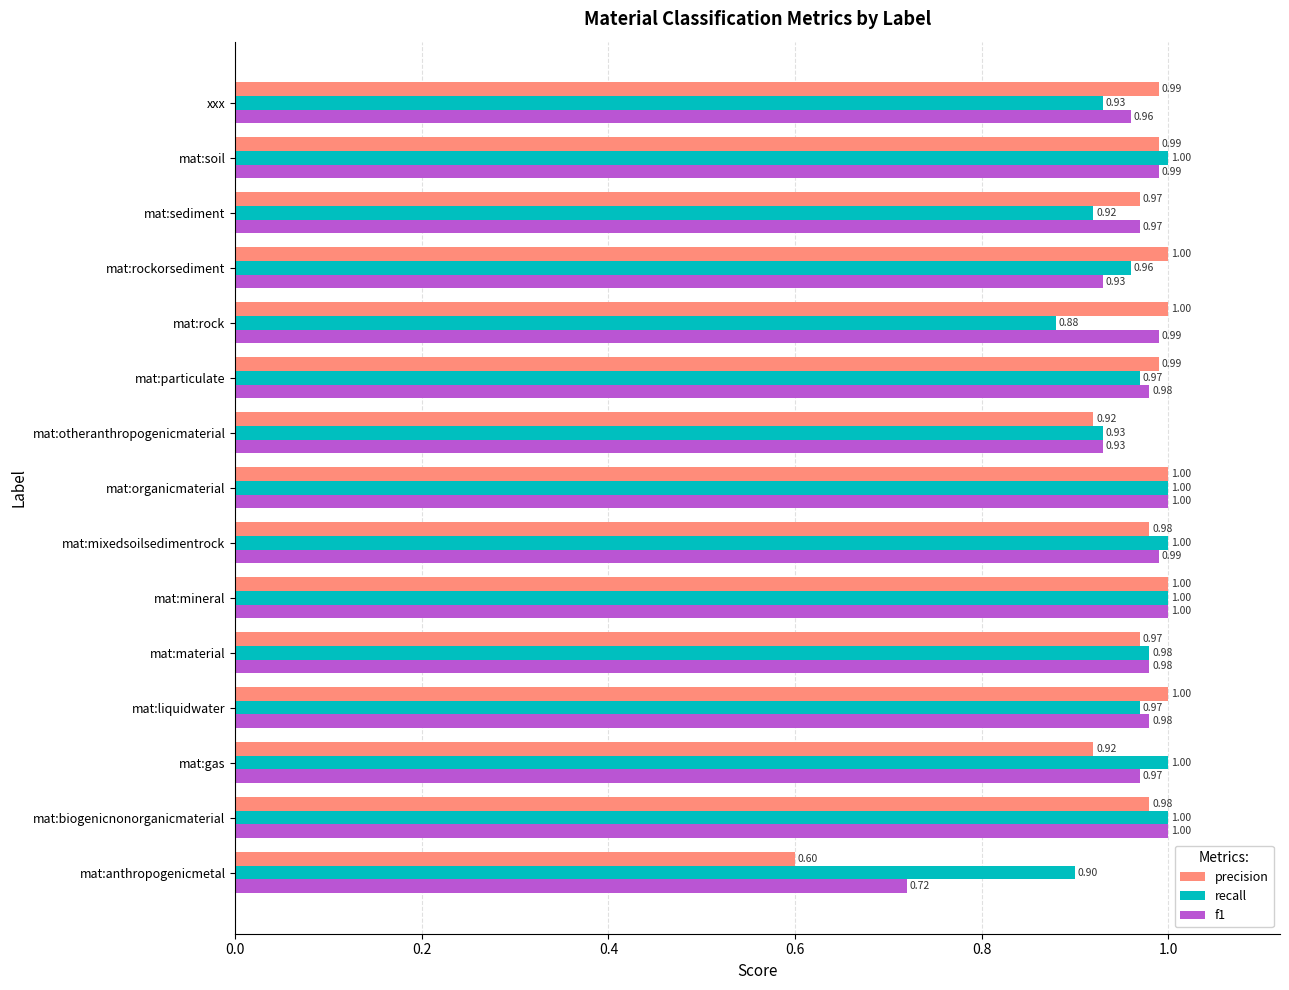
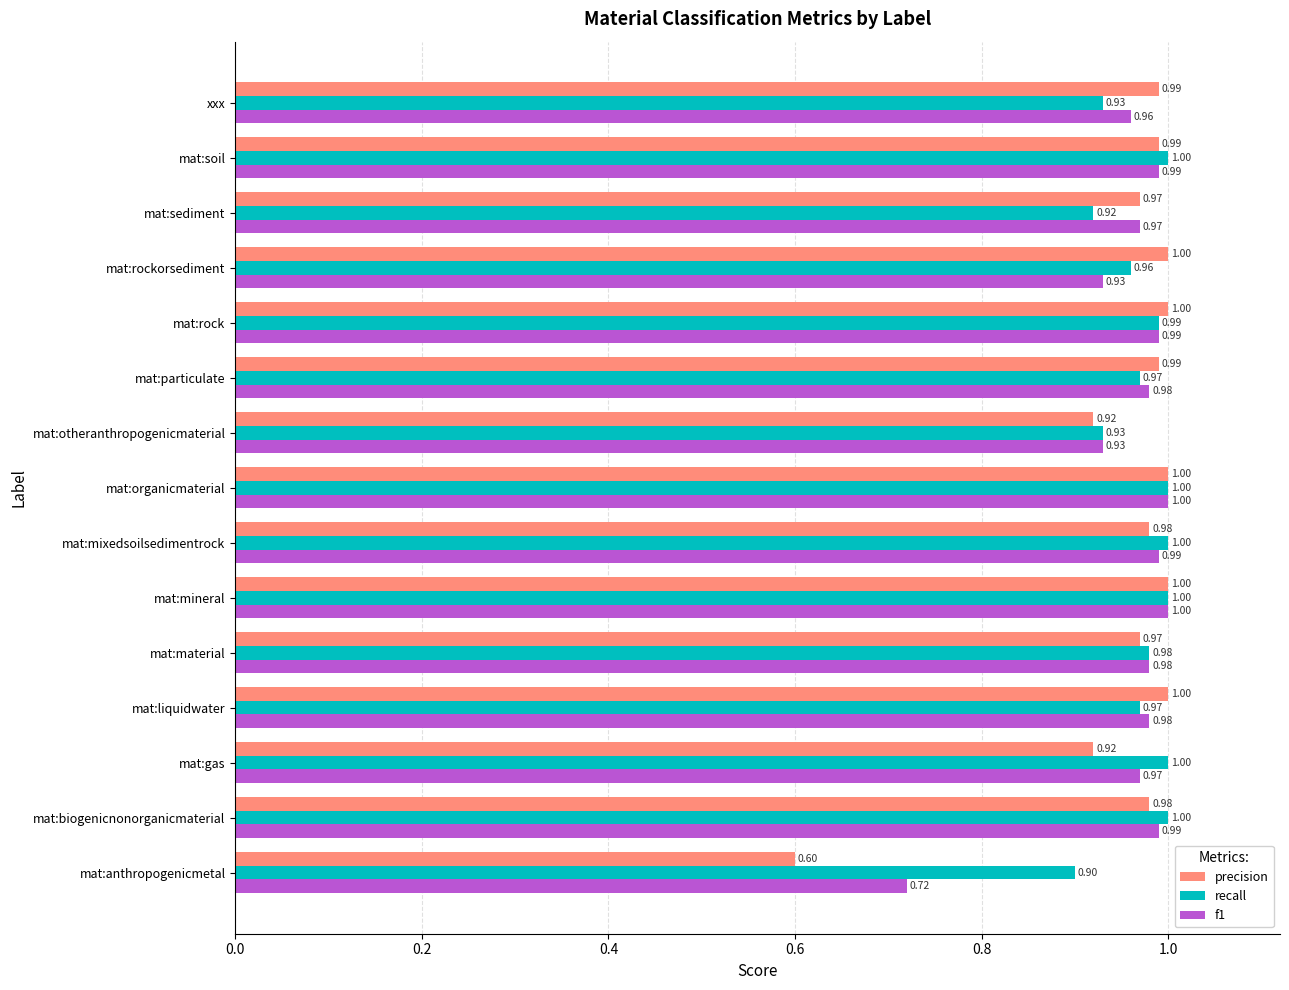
  {
    "precision": {
      "xxx": 0.99,
      "mat:soil": 0.99,
      "mat:sediment": 0.97,
      "mat:rockorsediment": 1.00,
      "mat:rock": 1.00,
      "mat:particulate": 0.99,
      "mat:otheranthropogenicmaterial": 0.92,
      "mat:organicmaterial": 1.00,
      "mat:mixedsoilsedimentrock": 0.98,
      "mat:mineral": 1.00,
      "mat:material": 0.97,
      "mat:liquidwater": 1.00,
      "mat:gas": 0.92,
      "mat:biogenicnonorganicmaterial": 0.98,
      "mat:anthropogenicmetal": 0.60
    },
    "recall": {
      "xxx": 0.93,
      "mat:soil": 1.00,
      "mat:sediment": 0.92,
      "mat:rockorsediment": 0.96,
-     "mat:rock": 0.88,
+     "mat:rock": 0.99,
      "mat:particulate": 0.97,
      "mat:otheranthropogenicmaterial": 0.93,
      "mat:organicmaterial": 1.00,
      "mat:mixedsoilsedimentrock": 1.00,
      "mat:mineral": 1.00,
      "mat:material": 0.98,
      "mat:liquidwater": 0.97,
      "mat:gas": 1.00,
      "mat:biogenicnonorganicmaterial": 1.00,
      "mat:anthropogenicmetal": 0.90
    },
    "f1": {
      "xxx": 0.96,
      "mat:soil": 0.99,
      "mat:sediment": 0.97,
      "mat:rockorsediment": 0.93,
      "mat:rock": 0.99,
      "mat:particulate": 0.98,
      "mat:otheranthropogenicmaterial": 0.93,
      "mat:organicmaterial": 1.00,
      "mat:mixedsoilsedimentrock": 0.99,
      "mat:mineral": 1.00,
      "mat:material": 0.98,
      "mat:liquidwater": 0.98,
      "mat:gas": 0.97,
-     "mat:biogenicnonorganicmaterial": 1.00,
+     "mat:biogenicnonorganicmaterial": 0.99,
      "mat:anthropogenicmetal": 0.72
    }
  }
